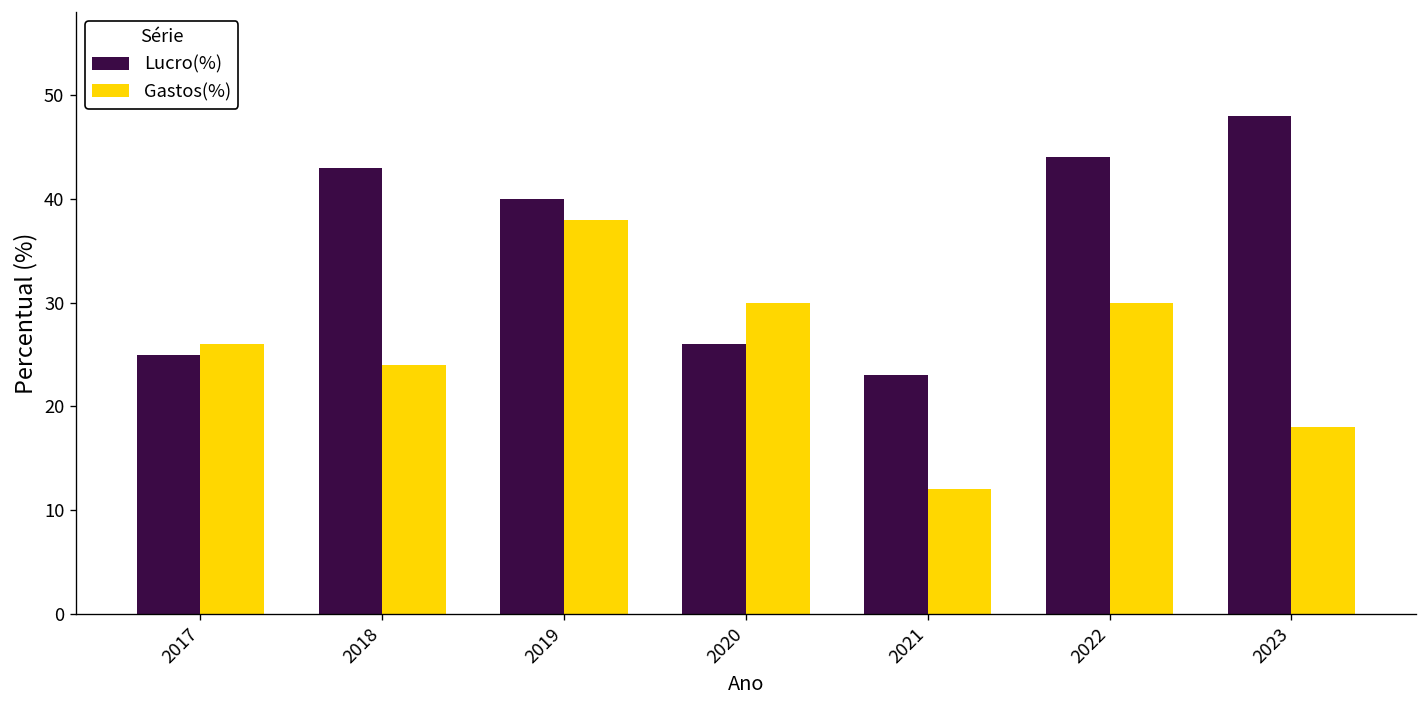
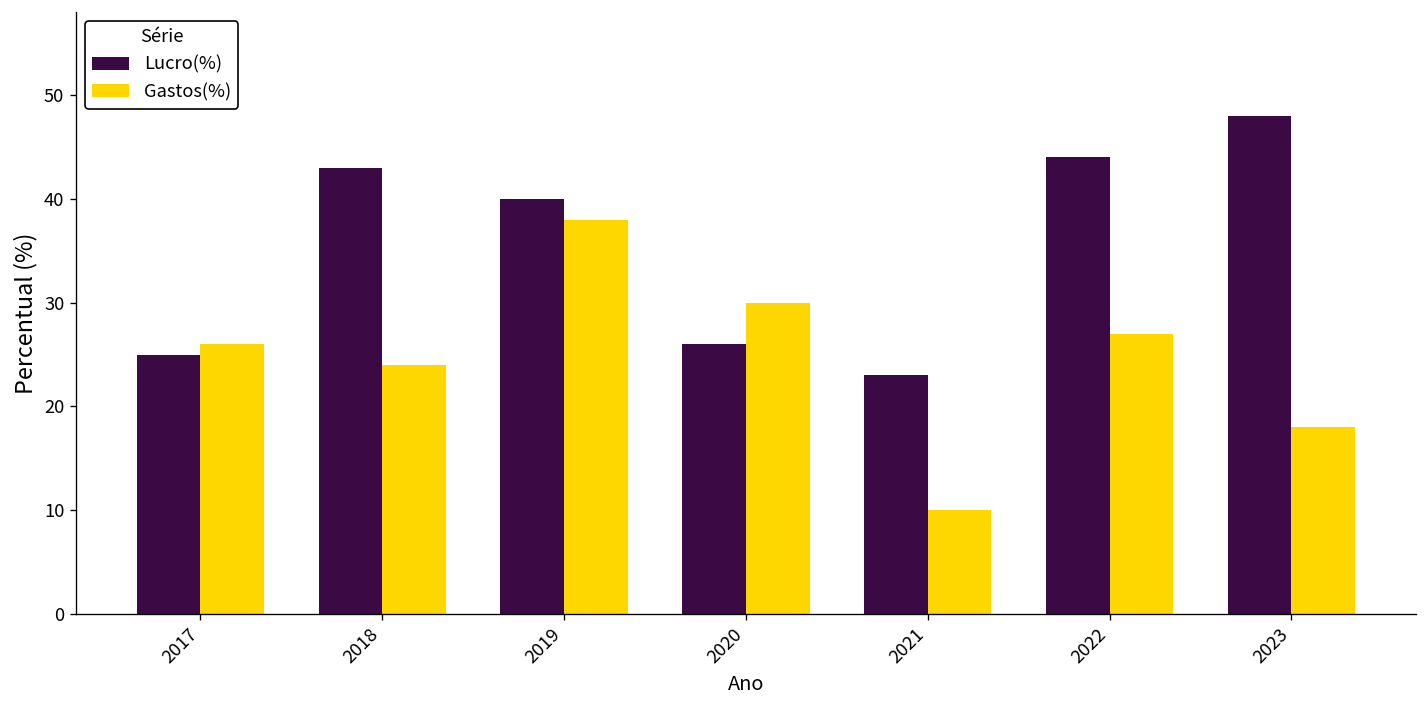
  {
    "Lucro(%)": {
      "2017": 25,
      "2018": 43,
      "2019": 40,
      "2020": 26,
      "2021": 23,
      "2022": 44,
      "2023": 48
    },
    "Gastos(%)": {
      "2017": 26,
      "2018": 24,
      "2019": 38,
      "2020": 30,
-     "2021": 12,
-     "2022": 30,
+     "2021": 10,
+     "2022": 27,
      "2023": 18
    }
  }
